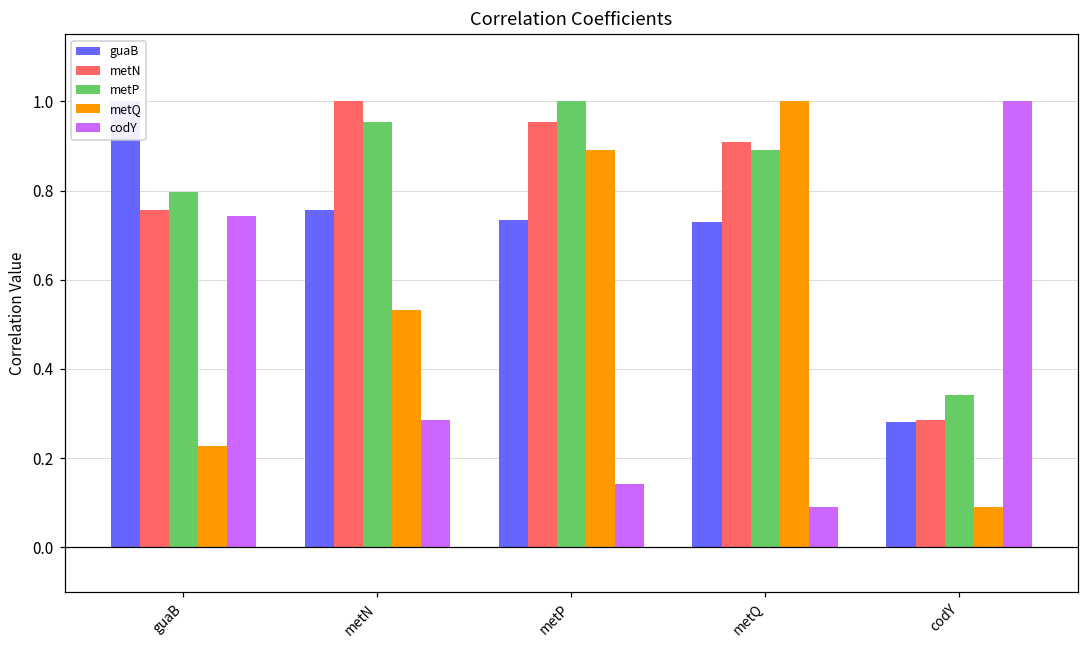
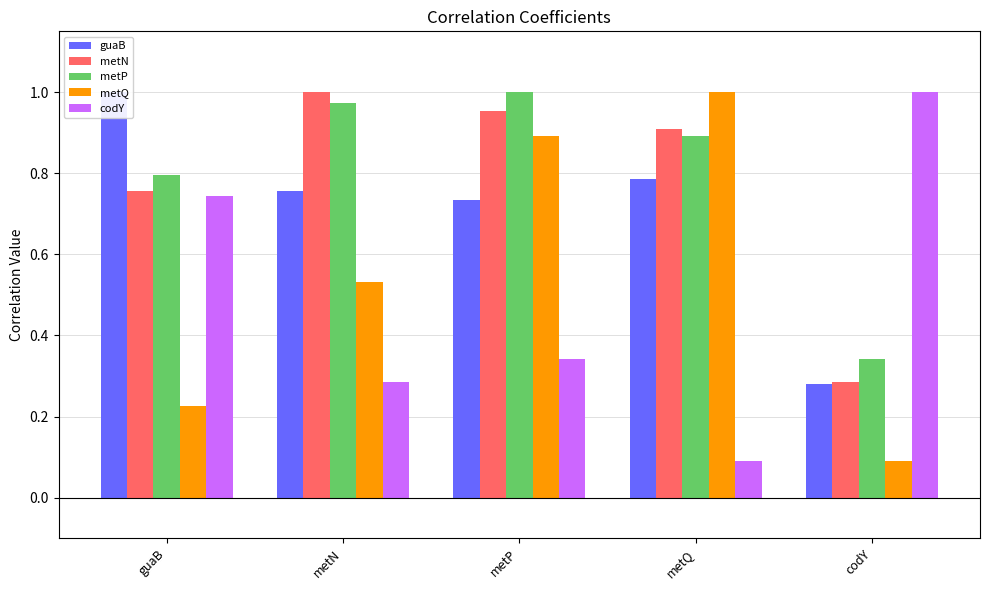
  {
    "guaB": {
      "metN": 0.76,
      "metP": 0.73,
-     "metQ": 0.73,
+     "metQ": 0.79,
      "codY": 0.28
    },
    "metN": {
      "guaB": 0.76,
      "metN": 1.00,
      "metP": 0.95,
      "metQ": 0.91,
      "codY": 0.29
    },
    "metP": {
      "guaB": 0.80,
-     "metN": 0.95,
+     "metN": 0.97,
      "metP": 1.00,
      "metQ": 0.89,
      "codY": 0.34
    },
    "metQ": {
      "guaB": 0.23,
      "metN": 0.53,
      "metP": 0.89,
      "metQ": 1.00,
      "codY": 0.09
    },
    "codY": {
      "guaB": 0.74,
      "metN": 0.29,
-     "metP": 0.14,
+     "metP": 0.34,
      "metQ": 0.09,
      "codY": 1.00
    }
  }
